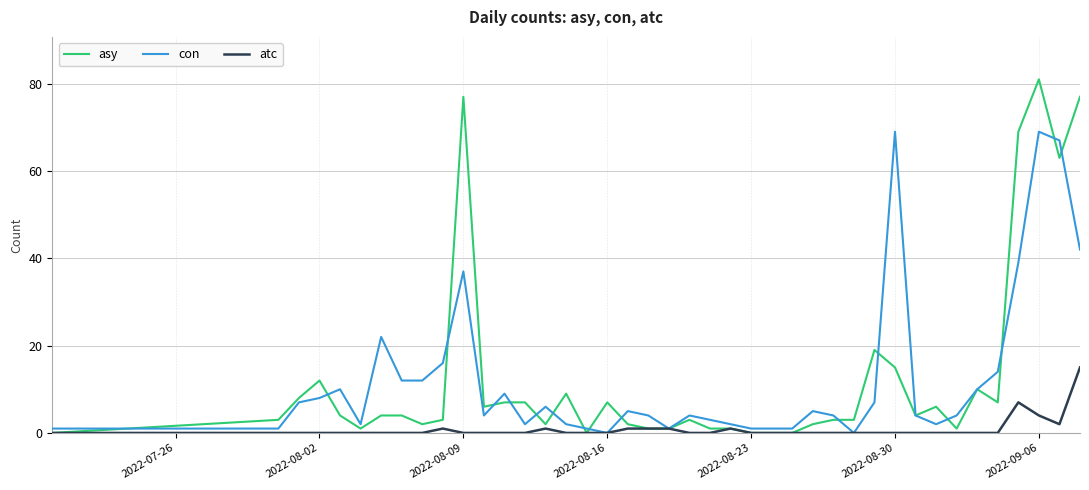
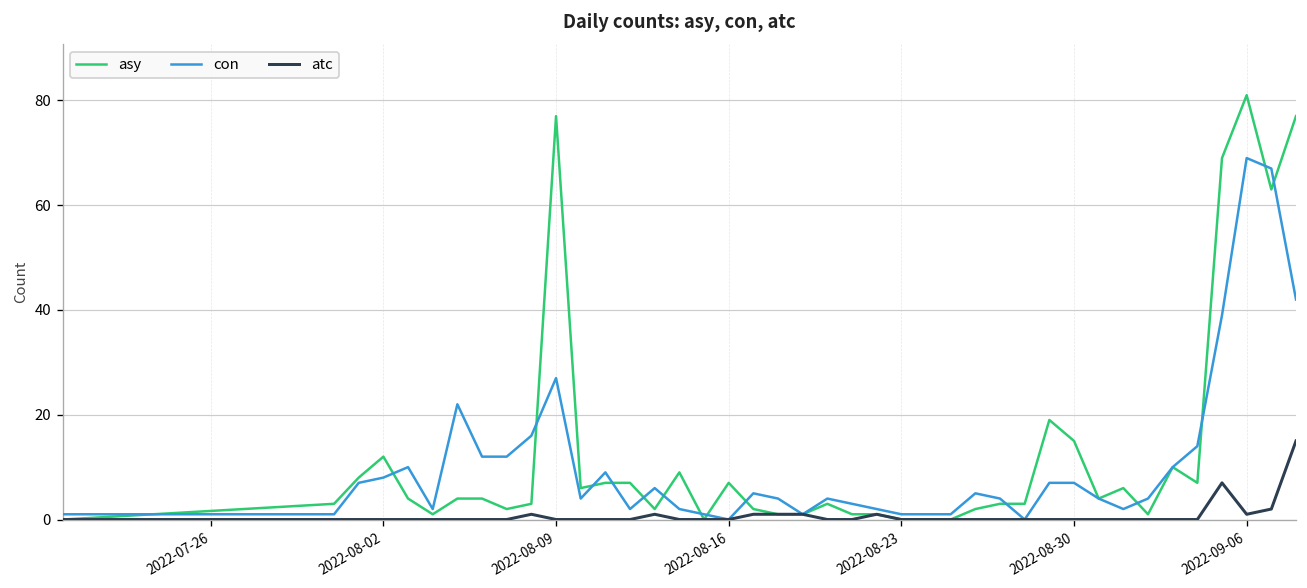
  {
    "asy": {
      "2022-08-02": 12,
      "2022-08-09": 77,
      "2022-08-16": 7,
      "2022-08-30": 15,
      "2022-09-06": 81
    },
    "con": {
      "2022-08-02": 8,
-     "2022-08-09": 37,
+     "2022-08-09": 27,
      "2022-08-23": 1,
-     "2022-08-30": 69,
+     "2022-08-30": 7,
      "2022-09-06": 69
    },
    "atc": {
      "2022-08-02": 0,
      "2022-08-09": 0,
      "2022-08-30": 0,
-     "2022-09-06": 4
+     "2022-09-06": 1
    }
  }
